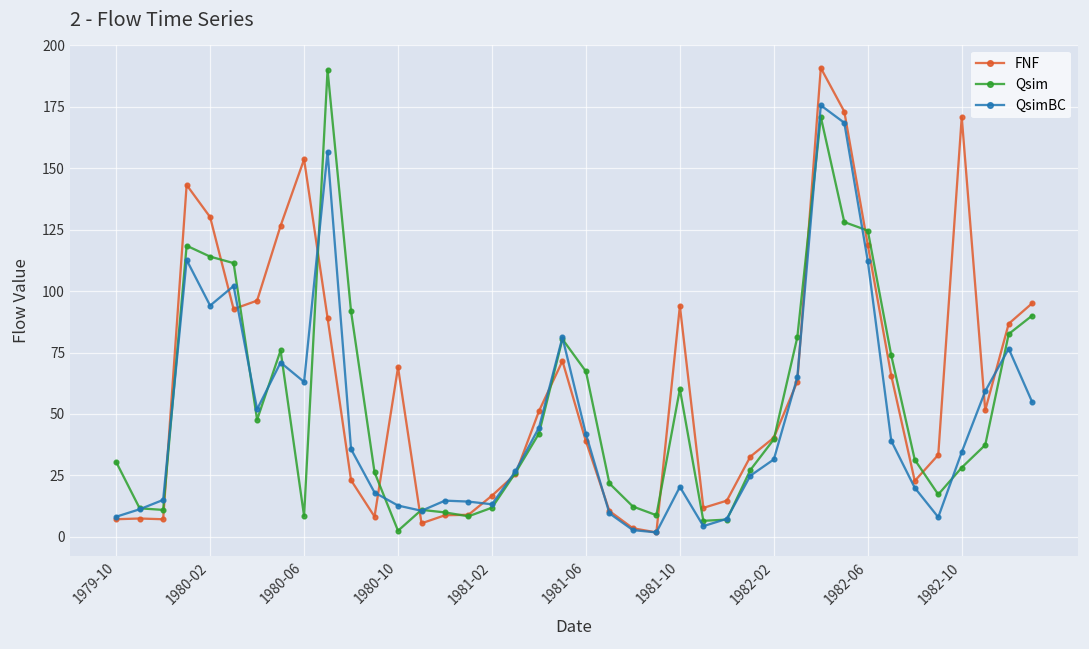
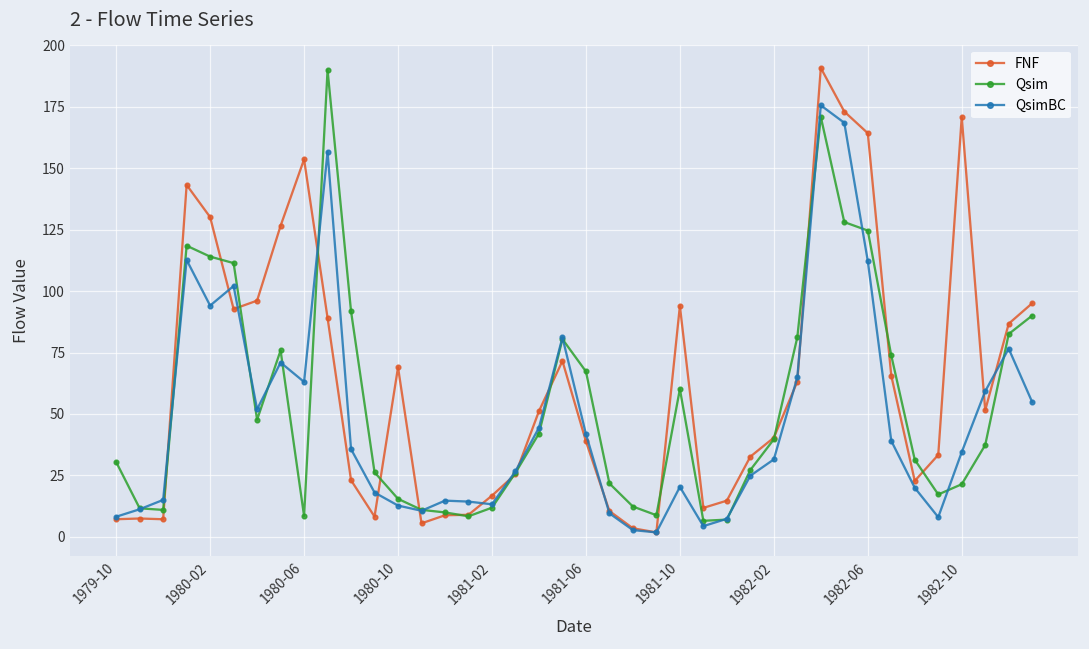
  {
    "FNF": {
      "1980-02": 130,
      "1980-06": 154,
      "1980-10": 69,
      "1981-02": 17,
      "1981-06": 39,
      "1981-10": 94,
-     "1982-06": 119,
+     "1982-06": 164,
      "1982-10": 171
    },
    "Qsim": {
      "1979-10": 30,
      "1980-02": 114,
      "1980-06": 8,
-     "1980-10": 2,
+     "1980-10": 15,
      "1981-02": 12,
      "1981-06": 67,
      "1981-10": 60,
      "1982-06": 125,
-     "1982-10": 28
+     "1982-10": 21
    },
    "QsimBC": {
      "1980-02": 94,
      "1980-06": 63,
      "1980-10": 13,
      "1981-02": 13,
      "1981-06": 42,
      "1981-10": 20,
      "1982-02": 32,
      "1982-06": 112,
      "1982-10": 34
    }
  }
